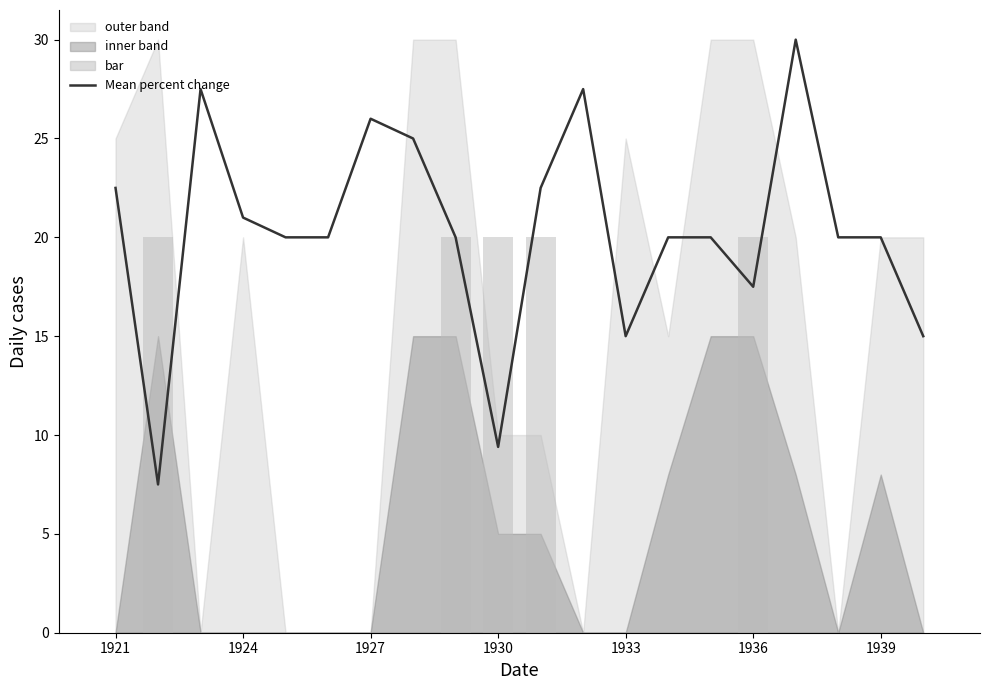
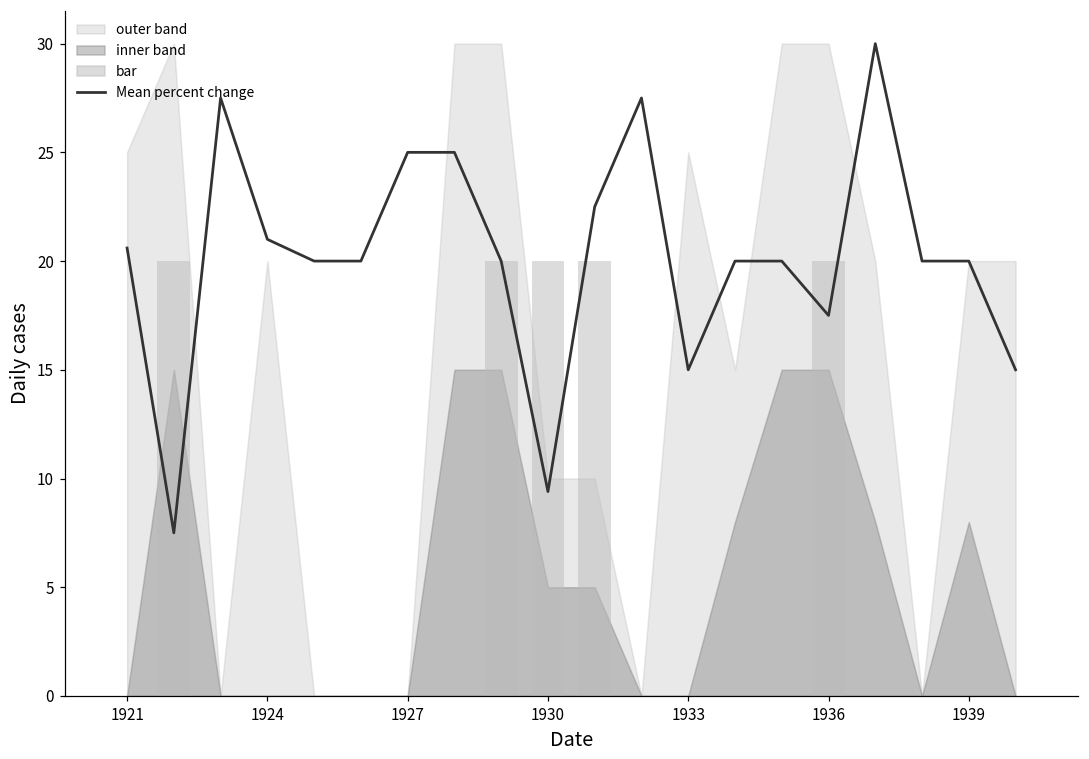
  {
    "Mean percent change": {
-     "1921": 22.5,
+     "1921": 20.6,
      "1924": 21.0,
-     "1927": 26.0,
+     "1927": 25.0,
      "1930": 9.4,
      "1933": 15.0,
      "1936": 17.5
    }
  }
